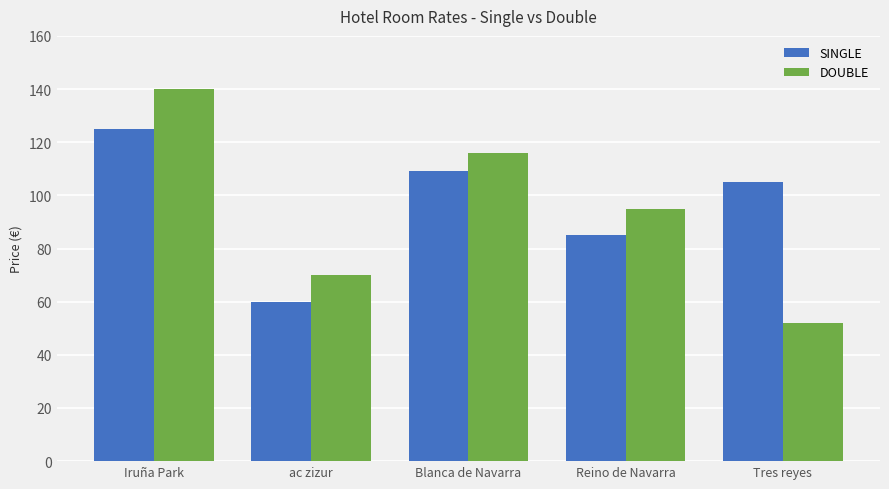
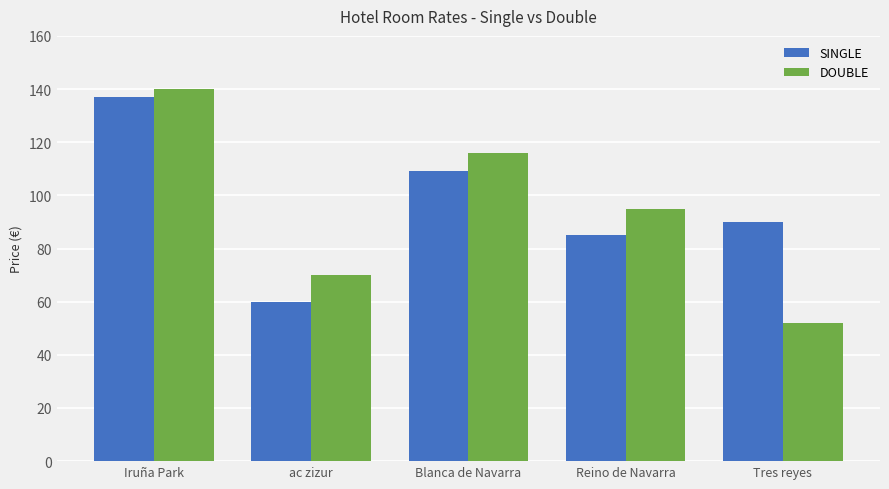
  {
    "SINGLE": {
-     "Iruña Park": 125,
+     "Iruña Park": 137,
      "ac zizur": 60,
      "Blanca de Navarra": 109,
      "Reino de Navarra": 85,
-     "Tres reyes": 105
+     "Tres reyes": 90
    },
    "DOUBLE": {
      "Iruña Park": 140,
      "ac zizur": 70,
      "Blanca de Navarra": 116,
      "Reino de Navarra": 95,
      "Tres reyes": 52
    }
  }
